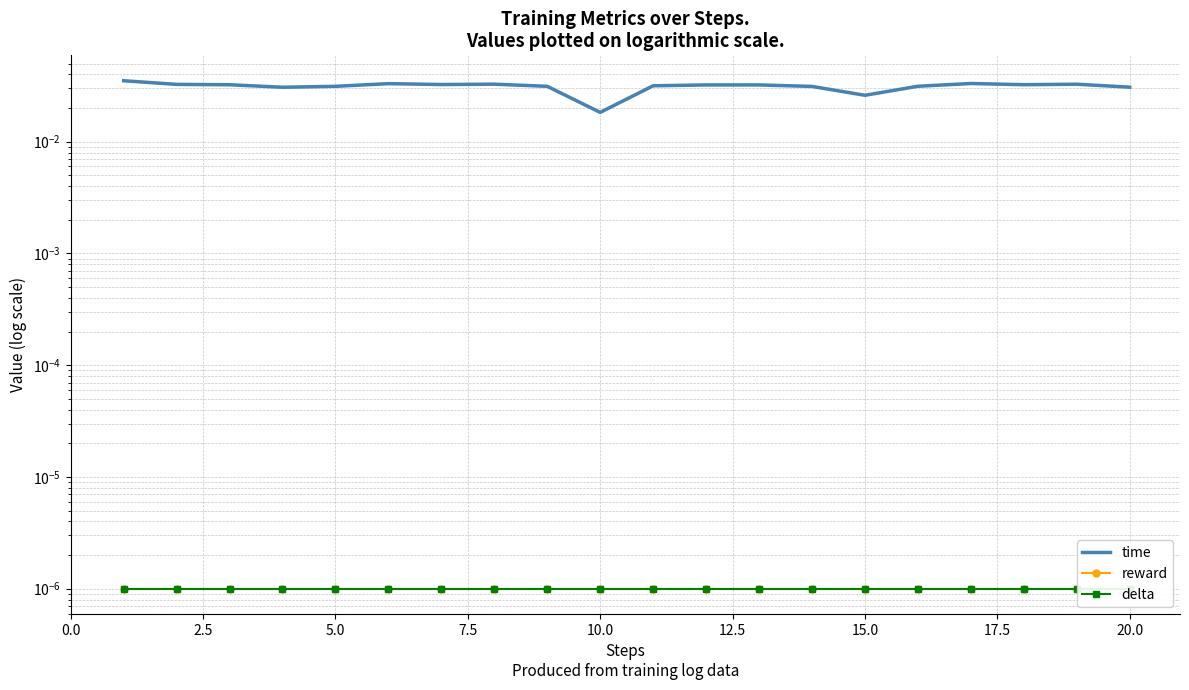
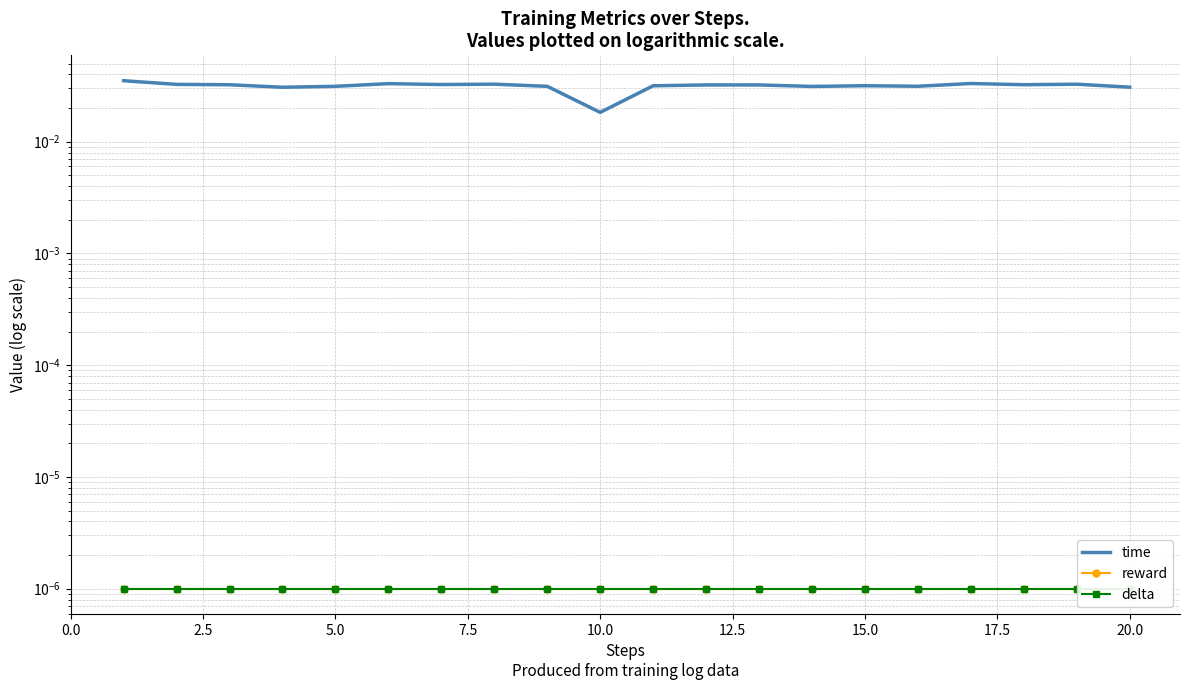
  {
    "time": {
      "5.0": 0.031,
      "10.0": 0.018,
-     "15.0": 0.026,
+     "15.0": 0.032,
      "20.0": 0.031
    },
    "delta": {
      "5.0": 0.0000010,
      "10.0": 0.0000010,
      "15.0": 0.0000010
    }
  }
